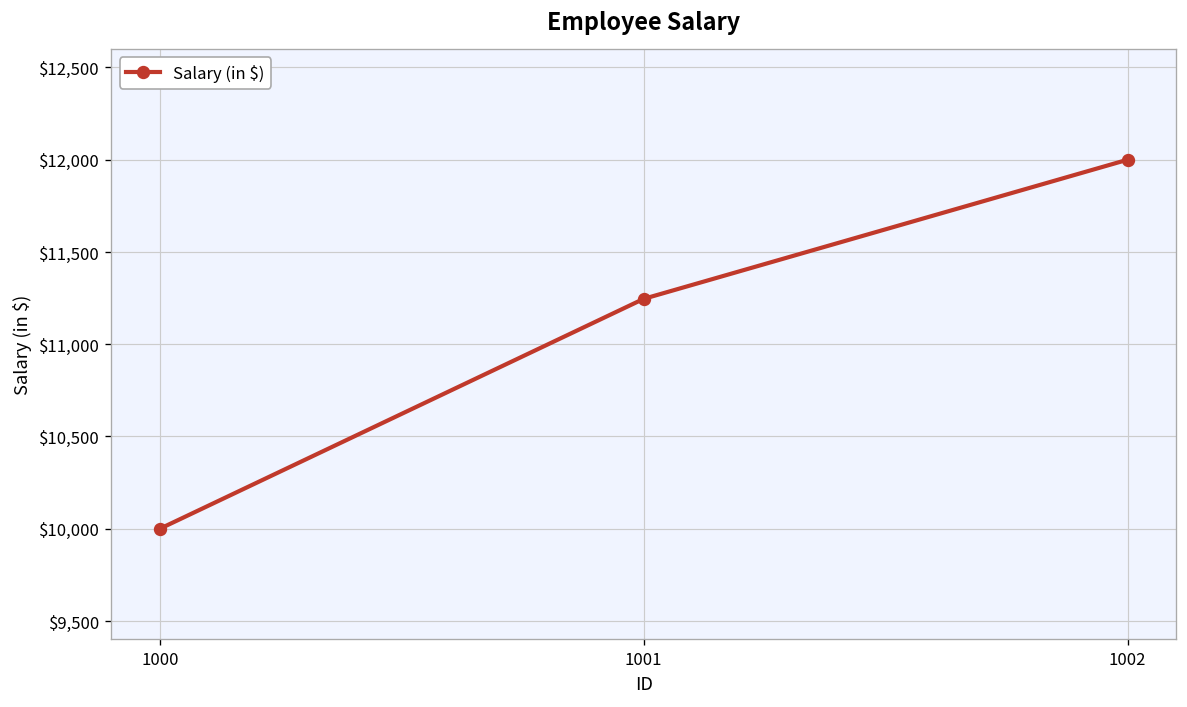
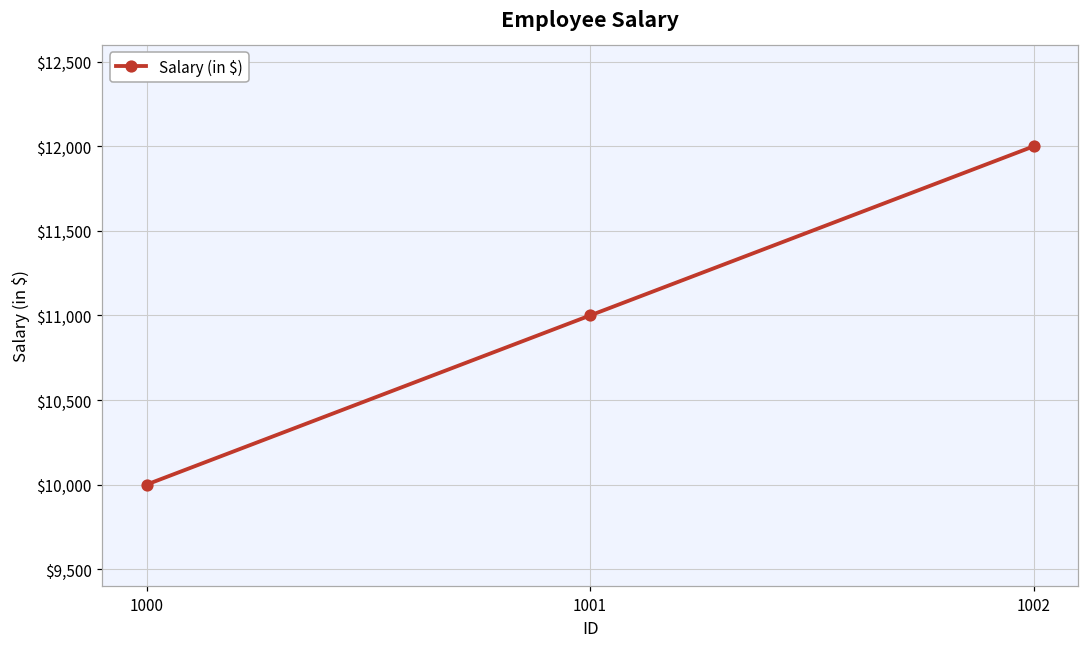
  {
    "1000": "$10,000",
-   "1001": "$11,250",
+   "1001": "$11,000",
    "1002": "$12,000"
  }
